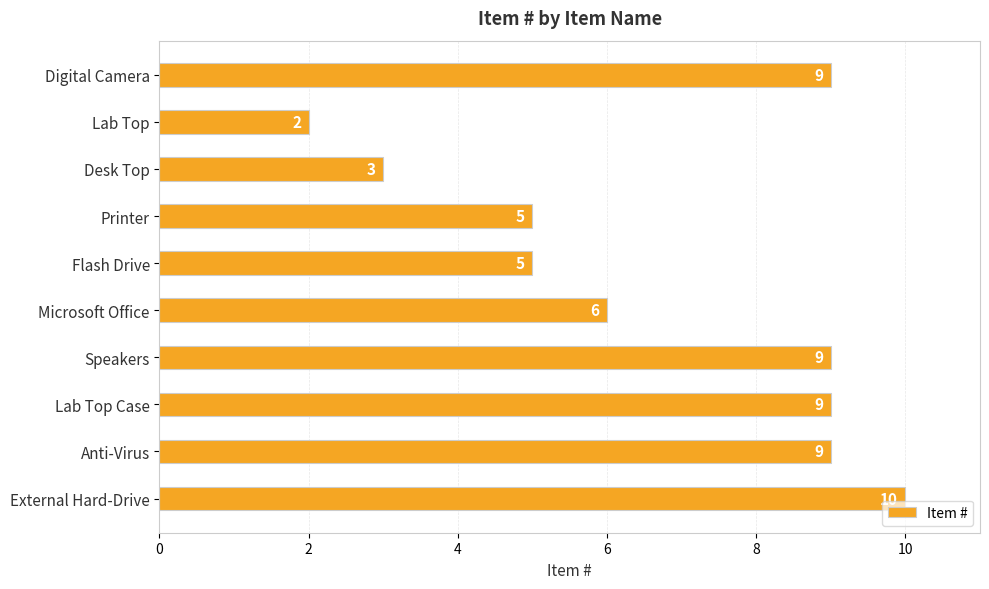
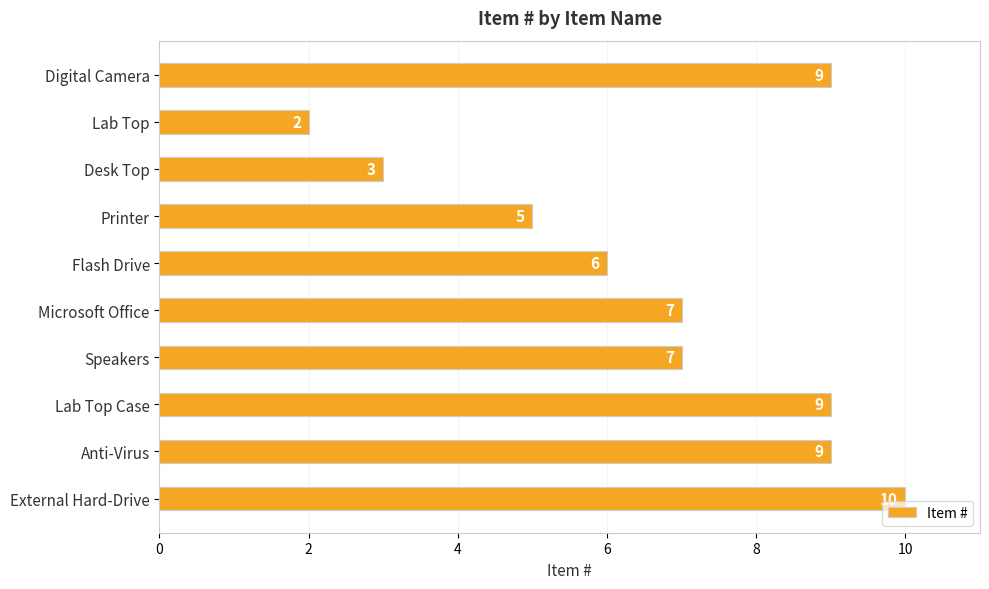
  {
    "Digital Camera": 9,
    "Lab Top": 2,
    "Desk Top": 3,
    "Printer": 5,
-   "Flash Drive": 5,
-   "Microsoft Office": 6,
-   "Speakers": 9,
+   "Flash Drive": 6,
+   "Microsoft Office": 7,
+   "Speakers": 7,
    "Lab Top Case": 9,
    "Anti-Virus": 9
  }
